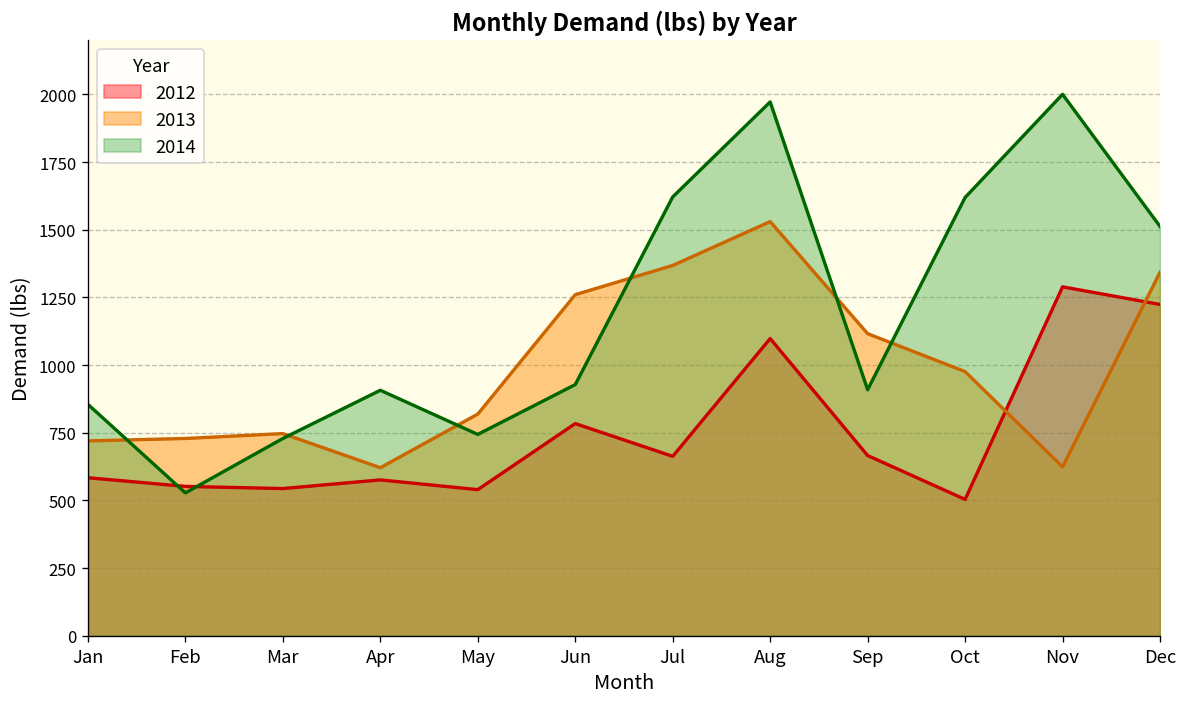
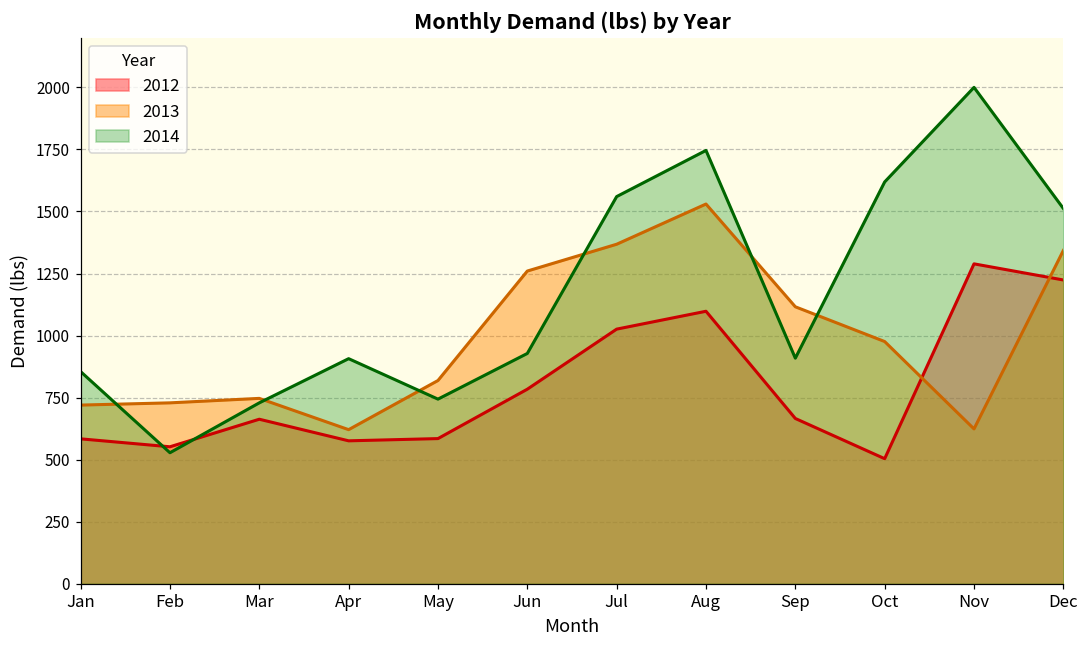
  {
    "2012": {
      "Jan": 580,
      "Feb": 550,
-     "Mar": 540,
+     "Mar": 660,
      "Apr": 580,
-     "May": 540,
+     "May": 590,
      "Jun": 780,
-     "Jul": 660,
+     "Jul": 1030,
      "Aug": 1100,
      "Sep": 670,
      "Oct": 500,
      "Nov": 1290,
      "Dec": 1220
    },
    "2013": {
      "Jan": 720,
      "Feb": 730,
      "Mar": 750,
      "Apr": 620,
      "May": 820,
      "Jun": 1260,
      "Jul": 1370,
      "Aug": 1530,
      "Sep": 1120,
      "Oct": 980,
      "Nov": 620,
      "Dec": 1340
    },
    "2014": {
      "Jan": 860,
      "Feb": 530,
      "Mar": 730,
      "Apr": 910,
      "May": 740,
      "Jun": 930,
-     "Jul": 1620,
-     "Aug": 1970,
+     "Jul": 1560,
+     "Aug": 1750,
      "Sep": 910,
      "Oct": 1620,
      "Nov": 2000,
      "Dec": 1510
    }
  }
